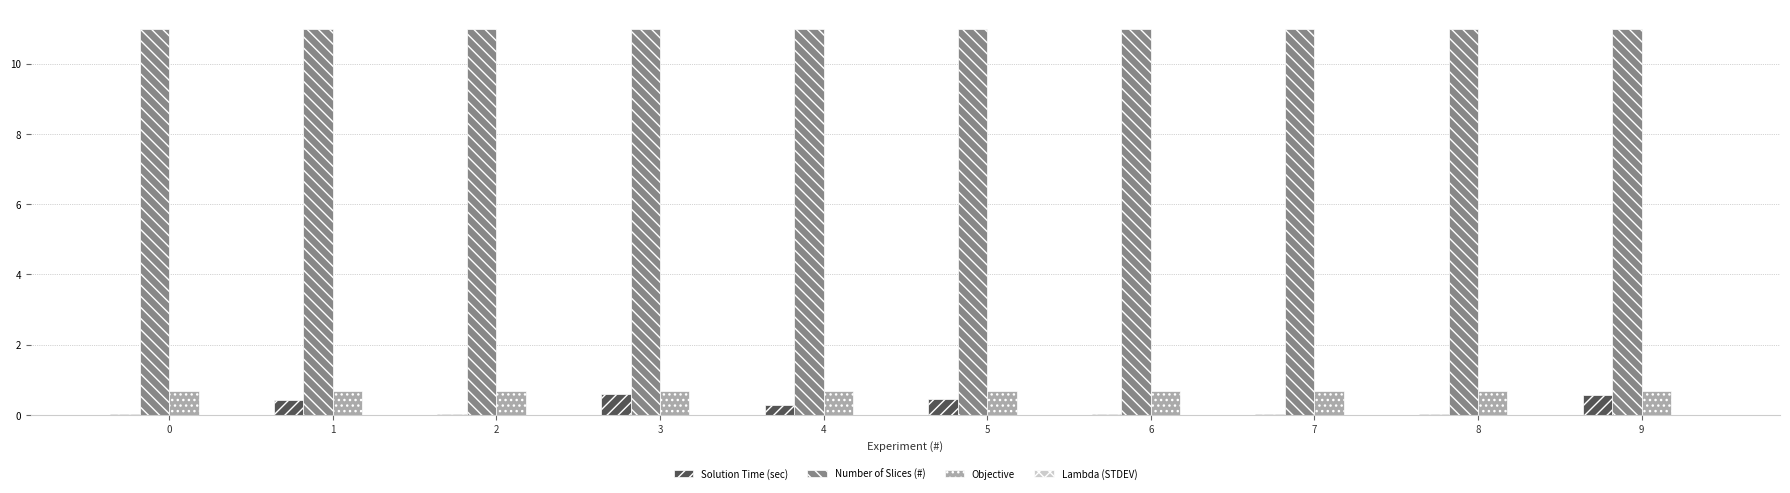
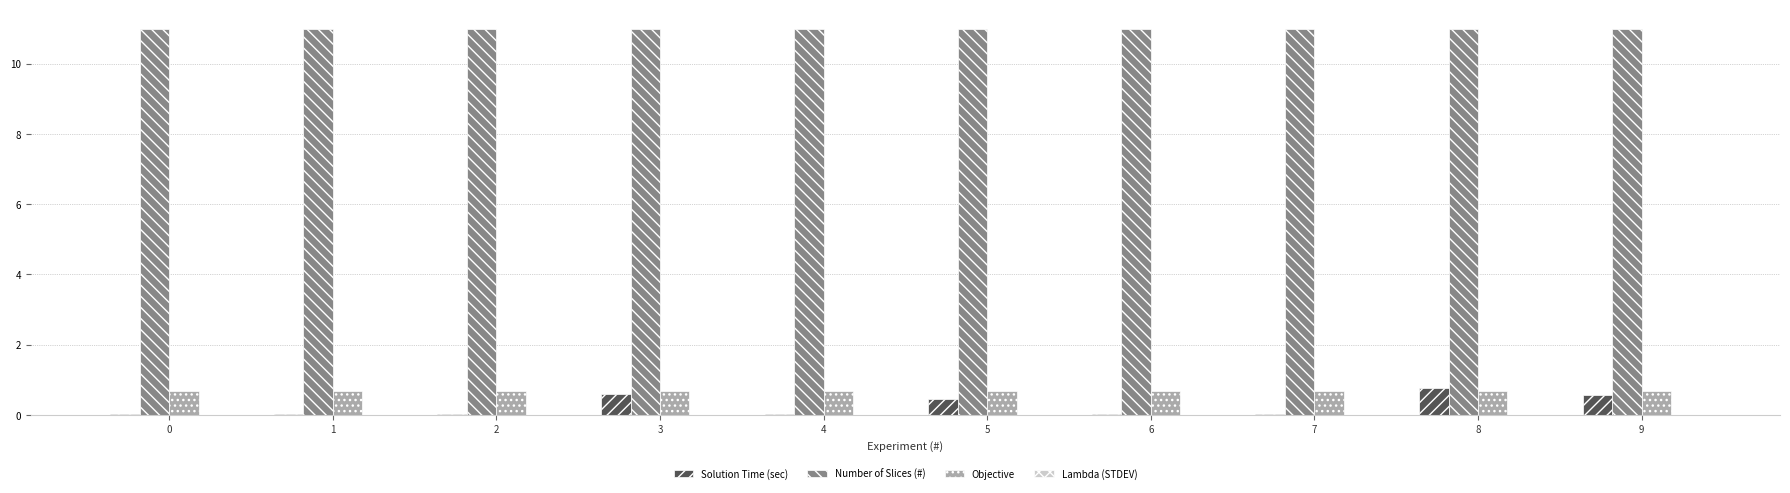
  {
    "Solution Time (sec)": {
-     "1": 0.4,
+     "1": 0.0,
      "3": 0.6,
-     "4": 0.3,
+     "4": 0.0,
      "5": 0.4,
-     "8": 0.0,
+     "8": 0.8,
      "9": 0.6
    }
  }
